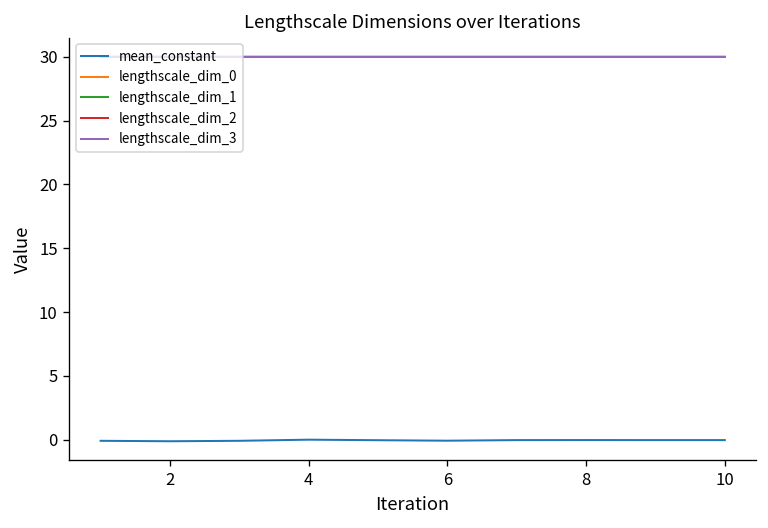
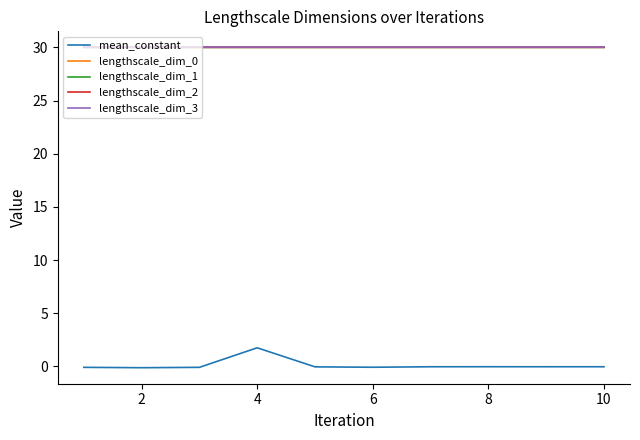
  {
    "mean_constant": {
      "2": -0.1,
-     "4": 0.0,
+     "4": 1.7,
      "6": -0.1,
      "8": 0.0,
      "10": 0.0
    },
    "lengthscale_dim_3": {
      "4": 30.0,
      "6": 30.0,
      "8": 30.0,
      "10": 30.0
    }
  }
